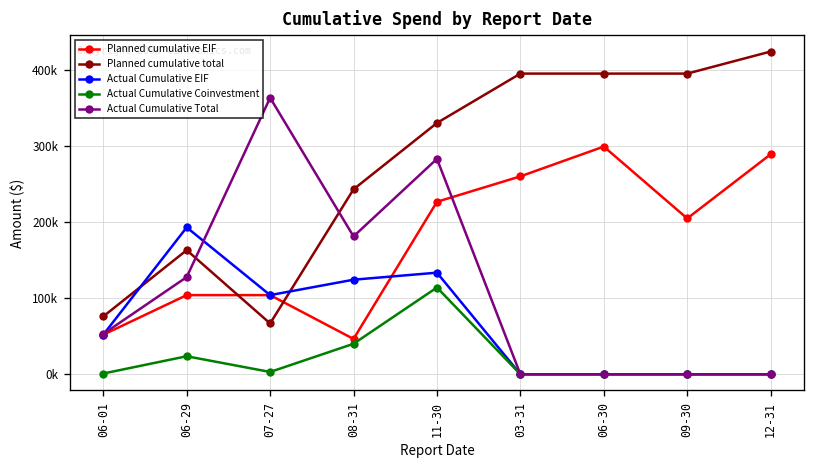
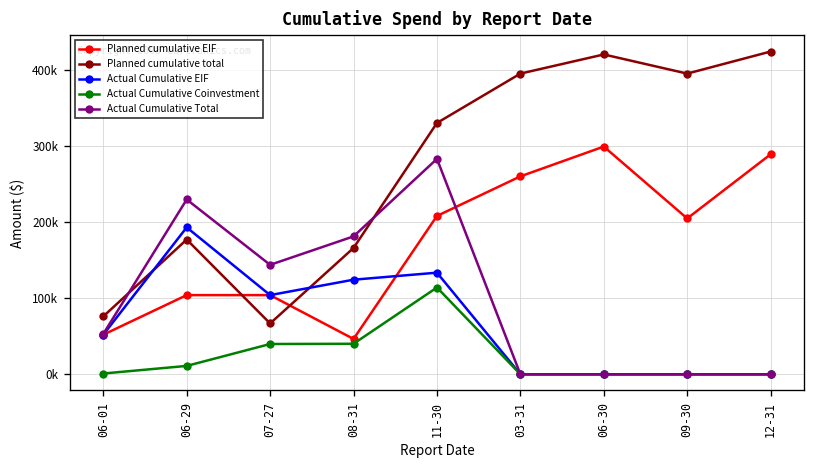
  {
    "Planned cumulative EIF": {
      "06-29": 100000,
      "08-31": 50000,
-     "11-30": 230000,
+     "11-30": 210000,
      "03-31": 260000,
      "06-30": 300000,
      "09-30": 200000,
      "12-31": 290000
    },
    "Planned cumulative total": {
      "06-01": 80000,
-     "06-29": 160000,
+     "06-29": 180000,
      "07-27": 70000,
-     "08-31": 240000,
+     "08-31": 170000,
      "11-30": 330000,
      "03-31": 400000,
-     "06-30": 400000,
+     "06-30": 420000,
      "09-30": 400000,
      "12-31": 420000
    },
    "Actual Cumulative EIF": {
      "06-29": 190000,
      "08-31": 120000,
      "11-30": 130000
    },
    "Actual Cumulative Coinvestment": {
      "06-01": 0,
-     "06-29": 20000,
-     "07-27": 0,
+     "06-29": 10000,
+     "07-27": 40000,
      "08-31": 40000,
      "11-30": 110000
    },
    "Actual Cumulative Total": {
-     "06-29": 130000,
-     "07-27": 360000,
+     "06-29": 230000,
+     "07-27": 140000,
      "08-31": 180000,
      "11-30": 280000
    }
  }
